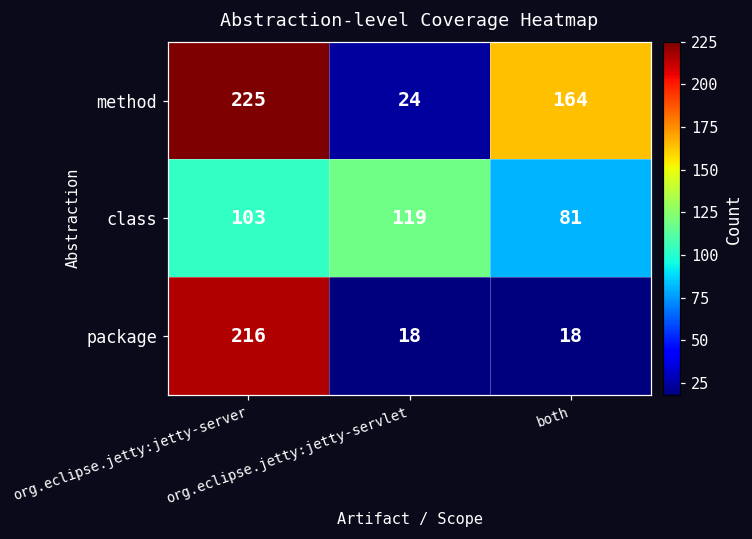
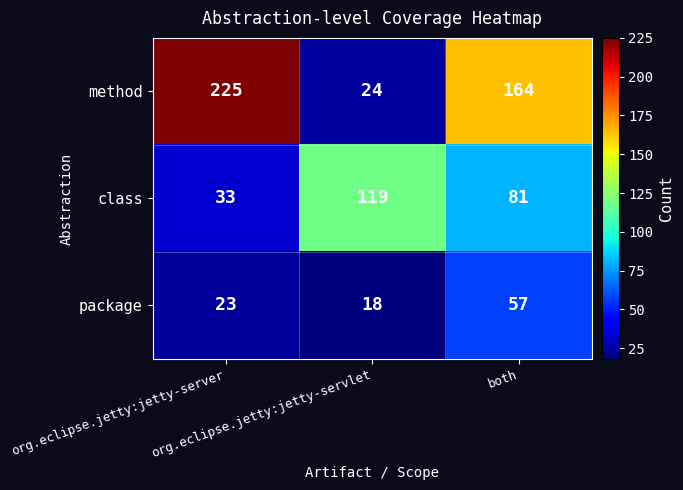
  {
    "method": {
      "org.eclipse.jetty:jetty-server": 225,
      "org.eclipse.jetty:jetty-servlet": 24,
      "both": 164
    },
    "class": {
-     "org.eclipse.jetty:jetty-server": 103,
+     "org.eclipse.jetty:jetty-server": 33,
      "org.eclipse.jetty:jetty-servlet": 119,
      "both": 81
    },
    "package": {
-     "org.eclipse.jetty:jetty-server": 216,
+     "org.eclipse.jetty:jetty-server": 23,
      "org.eclipse.jetty:jetty-servlet": 18,
-     "both": 18
+     "both": 57
    }
  }
